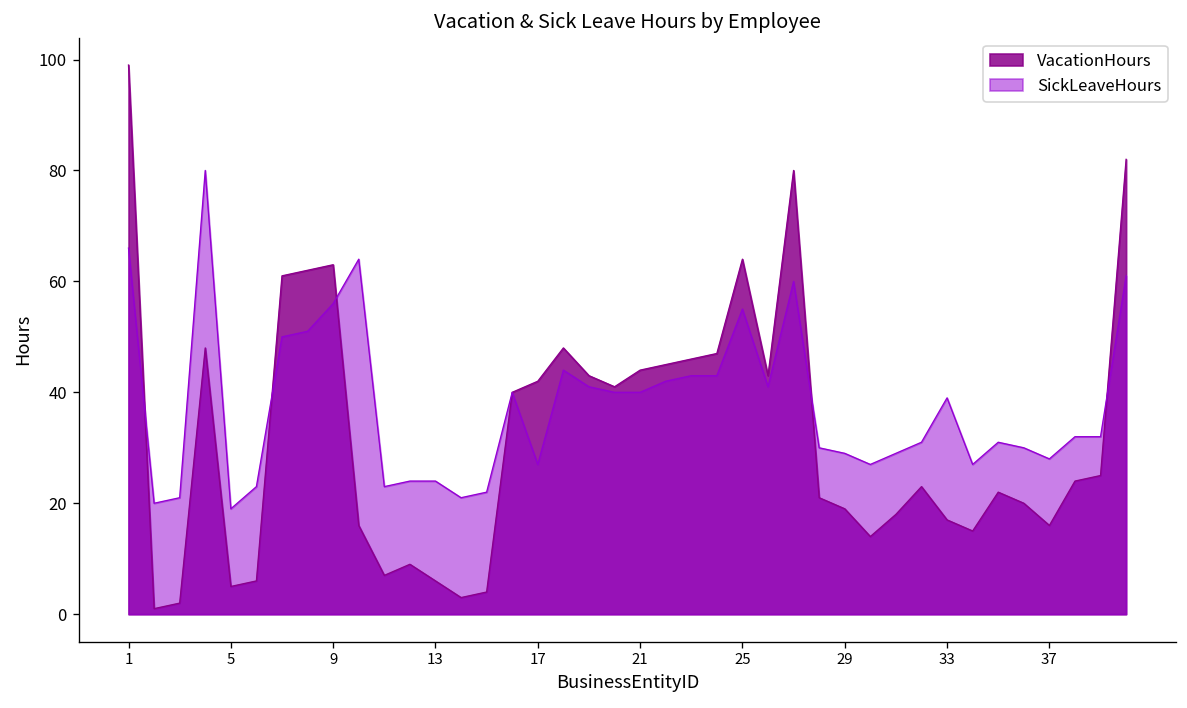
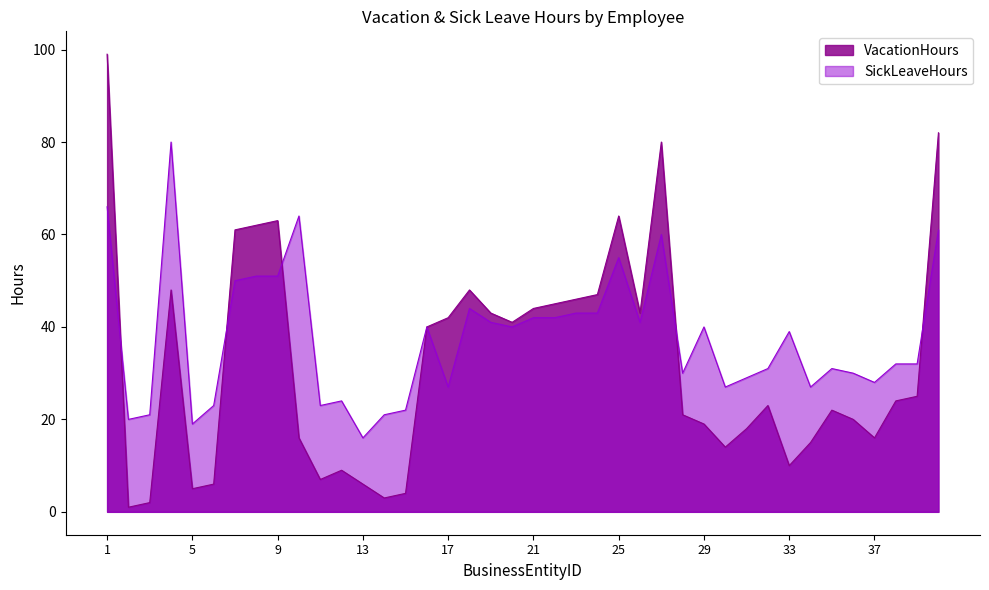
  {
    "VacationHours": {
      "1": 99,
      "5": 5,
      "9": 63,
      "13": 6,
      "17": 42,
      "21": 44,
      "25": 64,
      "29": 19,
-     "33": 17,
+     "33": 10,
      "37": 16
    },
    "SickLeaveHours": {
      "1": 66,
      "5": 19,
-     "9": 56,
-     "13": 24,
+     "9": 51,
+     "13": 16,
      "17": 27,
-     "21": 40,
+     "21": 42,
      "25": 55,
-     "29": 29,
+     "29": 40,
      "33": 39,
      "37": 28
    }
  }
